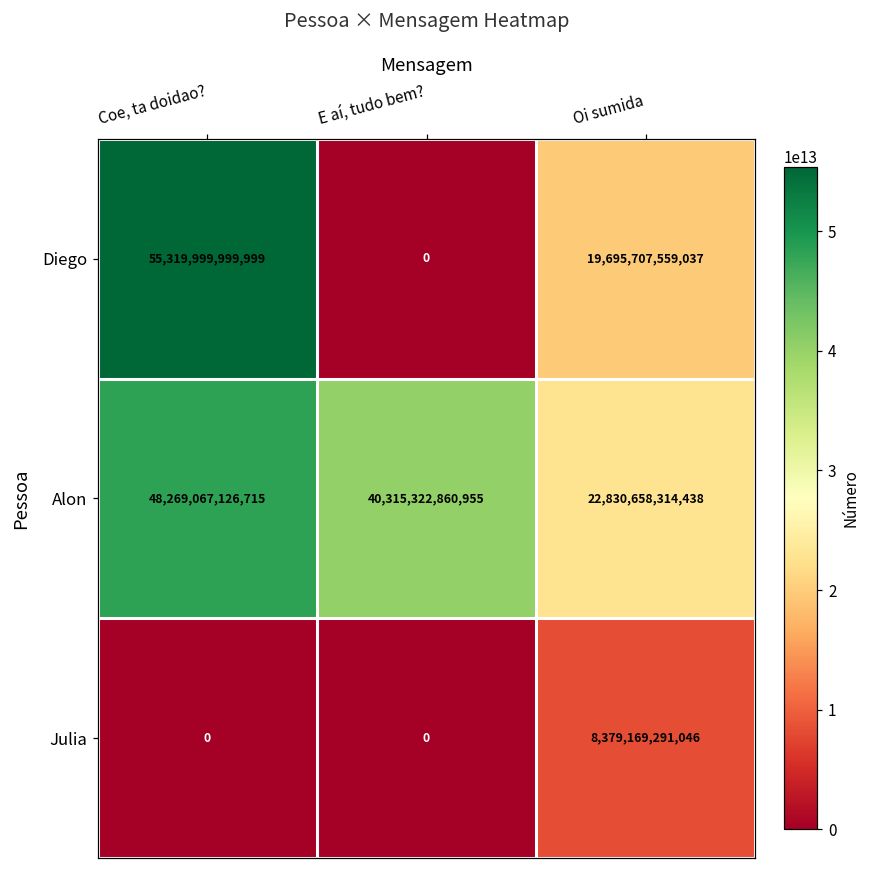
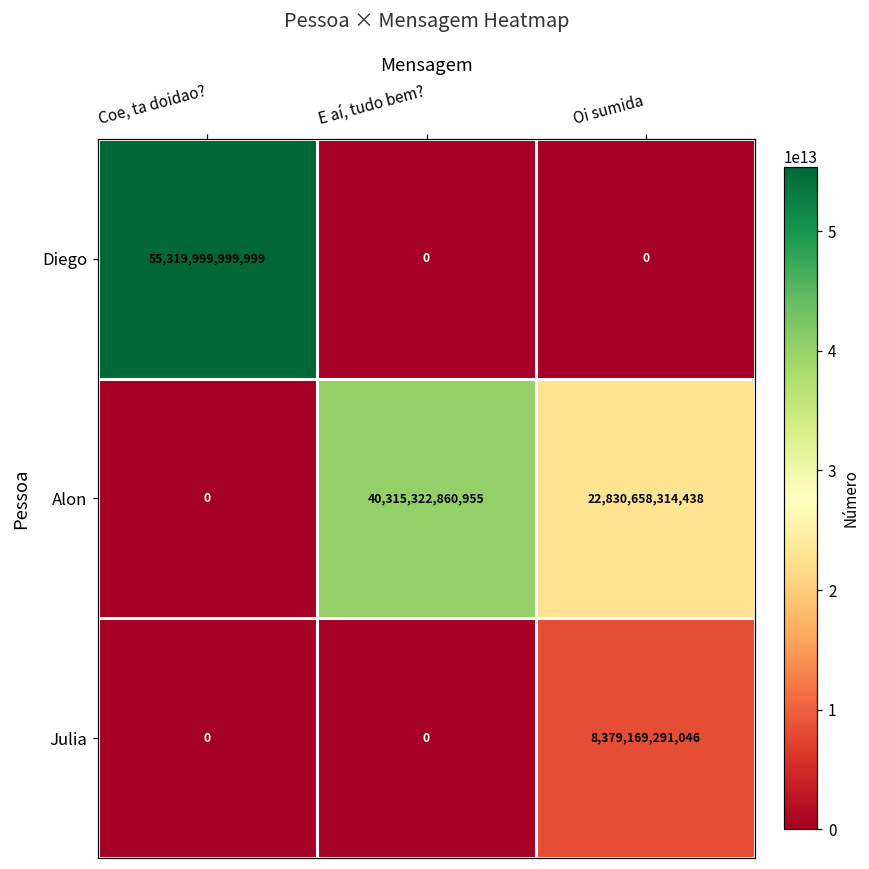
  {
    "Diego": {
      "Coe, ta doidao?": "55,319,999,999,999",
      "E aí, tudo bem?": "0",
-     "Oi sumida": "19,695,707,559,037"
+     "Oi sumida": "0"
    },
    "Alon": {
-     "Coe, ta doidao?": "48,269,067,126,715",
+     "Coe, ta doidao?": "0",
      "E aí, tudo bem?": "40,315,322,860,955",
      "Oi sumida": "22,830,658,314,438"
    },
    "Julia": {
      "Coe, ta doidao?": "0",
      "E aí, tudo bem?": "0",
      "Oi sumida": "8,379,169,291,046"
    }
  }
